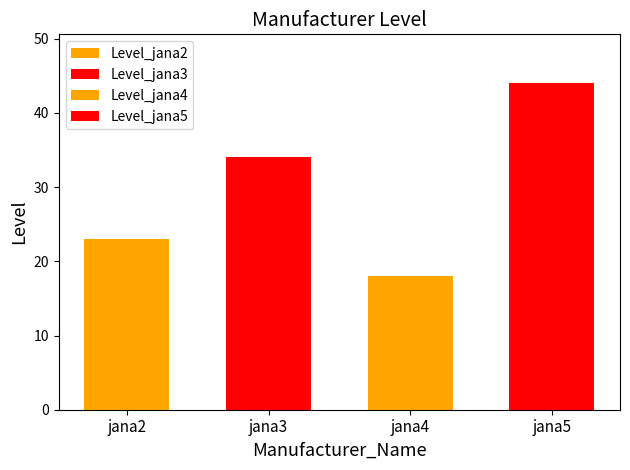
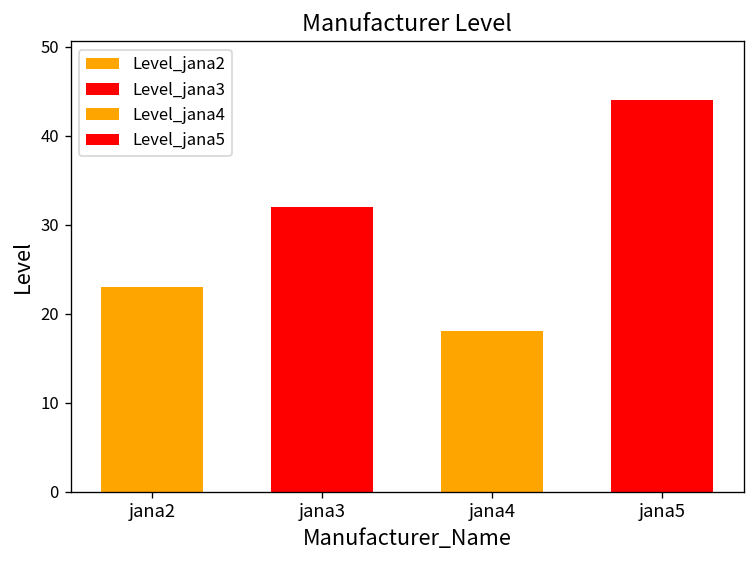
  {
    "jana2": 23,
-   "jana3": 34,
+   "jana3": 32,
    "jana4": 18,
    "jana5": 44
  }
